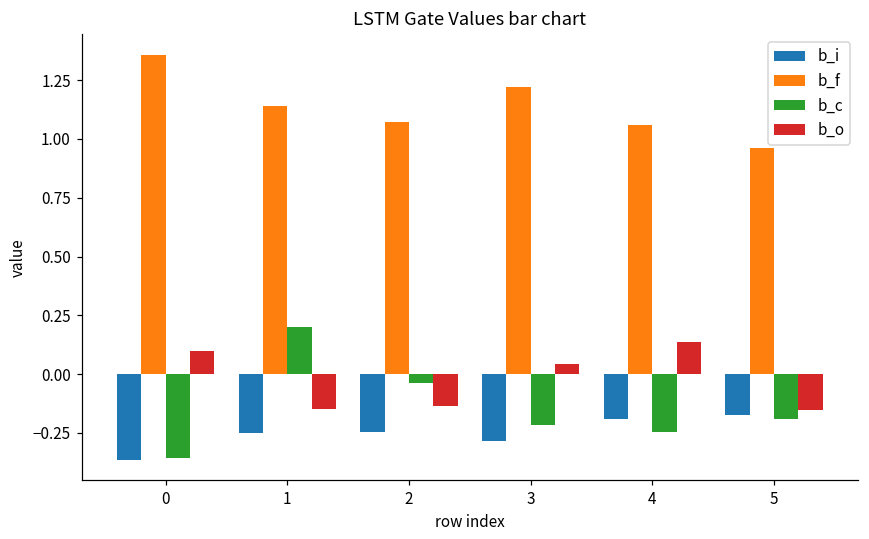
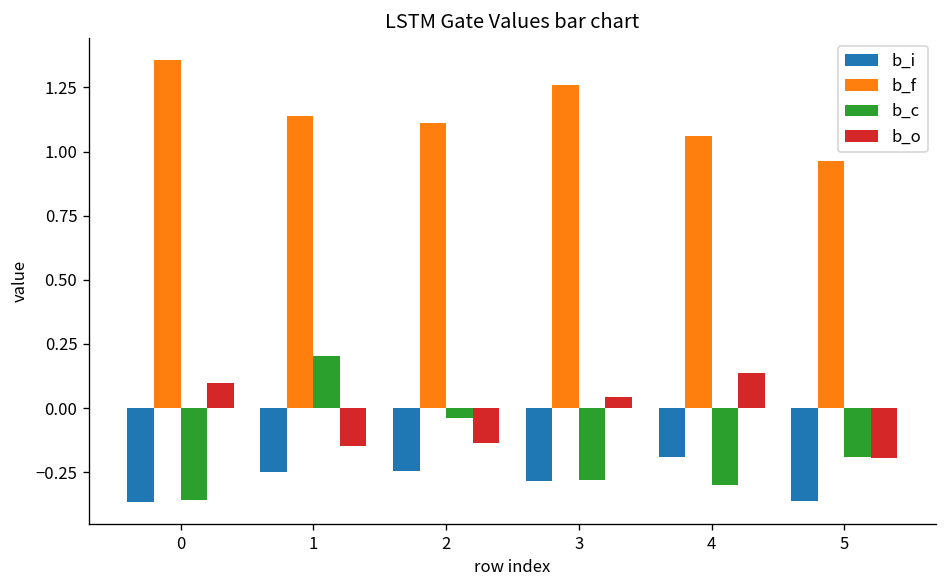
  {
    "b_i": {
      "0": -0.37,
      "1": -0.25,
      "2": -0.24,
      "3": -0.28,
      "4": -0.19,
-     "5": -0.17
+     "5": -0.36
    },
    "b_f": {
      "0": 1.36,
      "1": 1.14,
-     "2": 1.07,
-     "3": 1.22,
+     "2": 1.11,
+     "3": 1.26,
      "4": 1.06,
      "5": 0.96
    },
    "b_c": {
      "0": -0.36,
      "1": 0.20,
      "2": -0.04,
-     "3": -0.22,
-     "4": -0.25,
+     "3": -0.28,
+     "4": -0.30,
      "5": -0.19
    },
    "b_o": {
      "0": 0.10,
      "1": -0.15,
      "2": -0.14,
      "3": 0.04,
      "4": 0.14,
-     "5": -0.15
+     "5": -0.20
    }
  }
